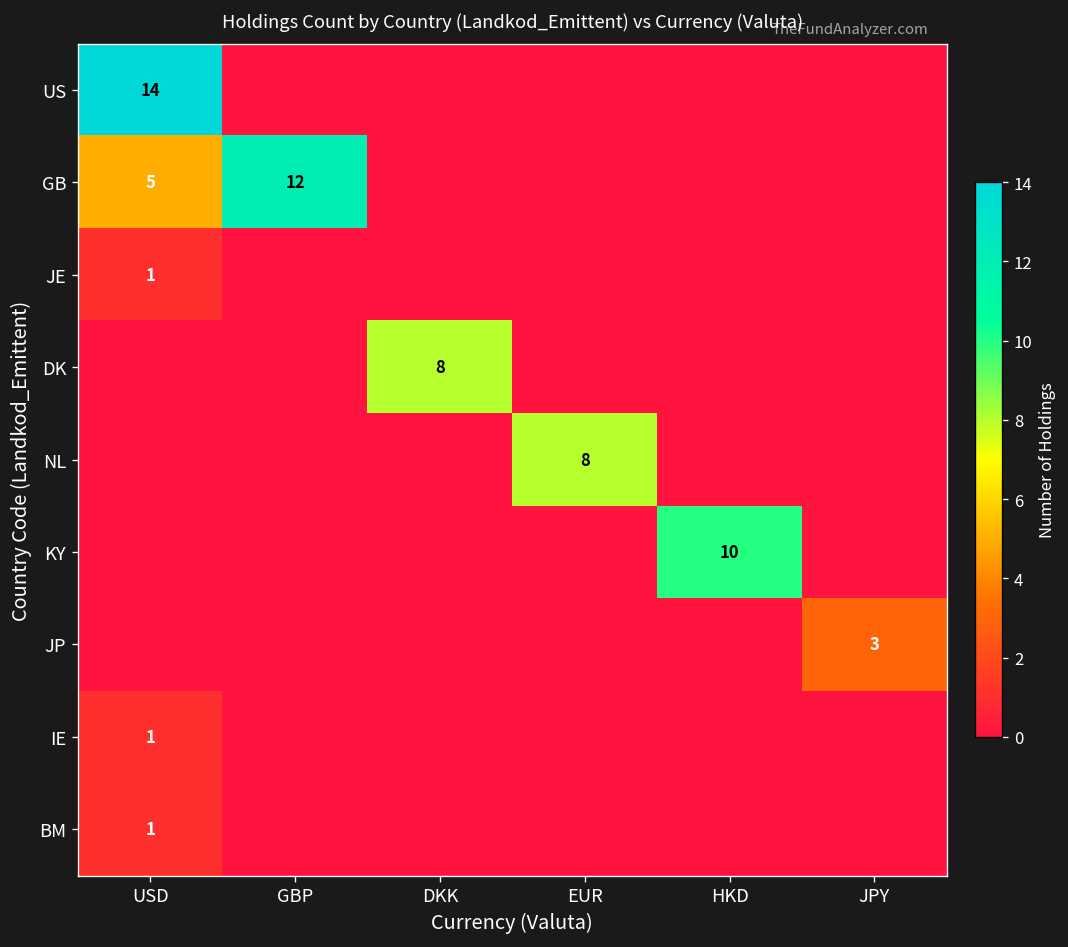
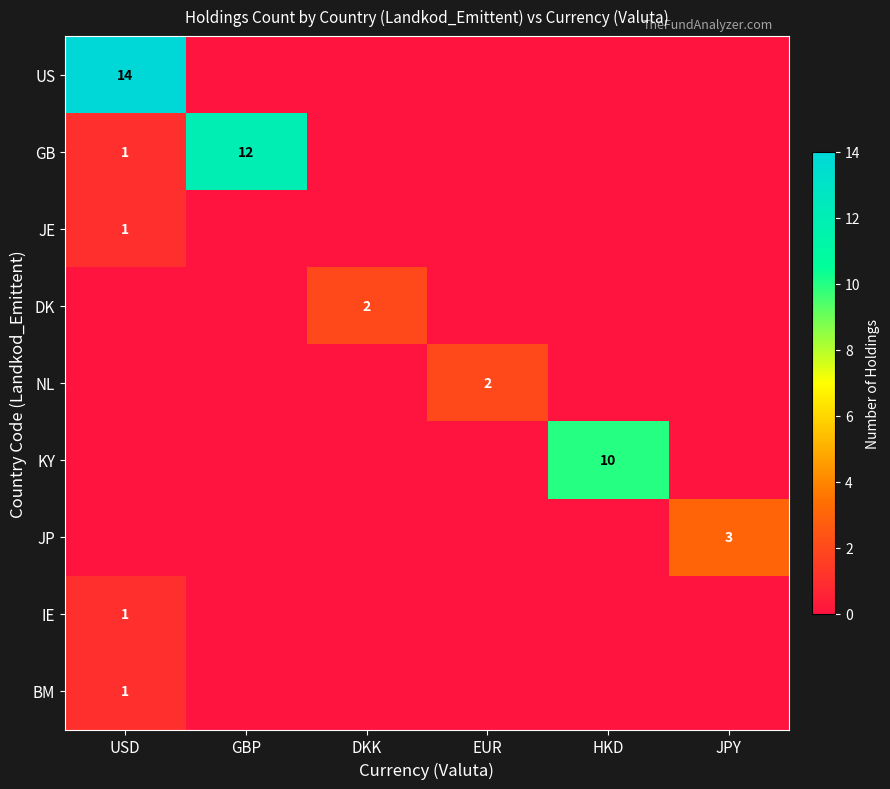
  {
    "US": {
      "USD": 14
    },
    "GB": {
-     "USD": 5,
+     "USD": 1,
      "GBP": 12
    },
    "JE": {
      "USD": 1
    },
    "DK": {
-     "DKK": 8
+     "DKK": 2
    },
    "NL": {
-     "EUR": 8
+     "EUR": 2
    },
    "KY": {
      "HKD": 10
    },
    "JP": {
      "JPY": 3
    },
    "IE": {
      "USD": 1
    },
    "BM": {
      "USD": 1
    }
  }
